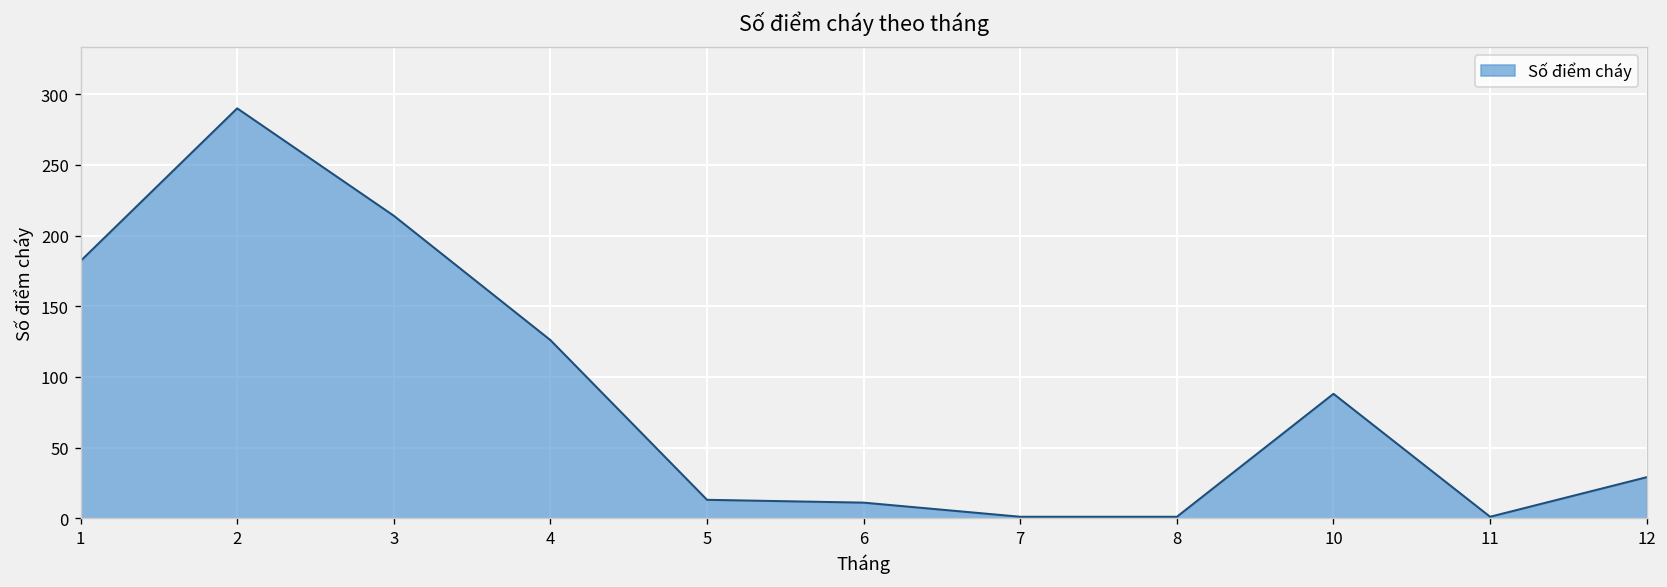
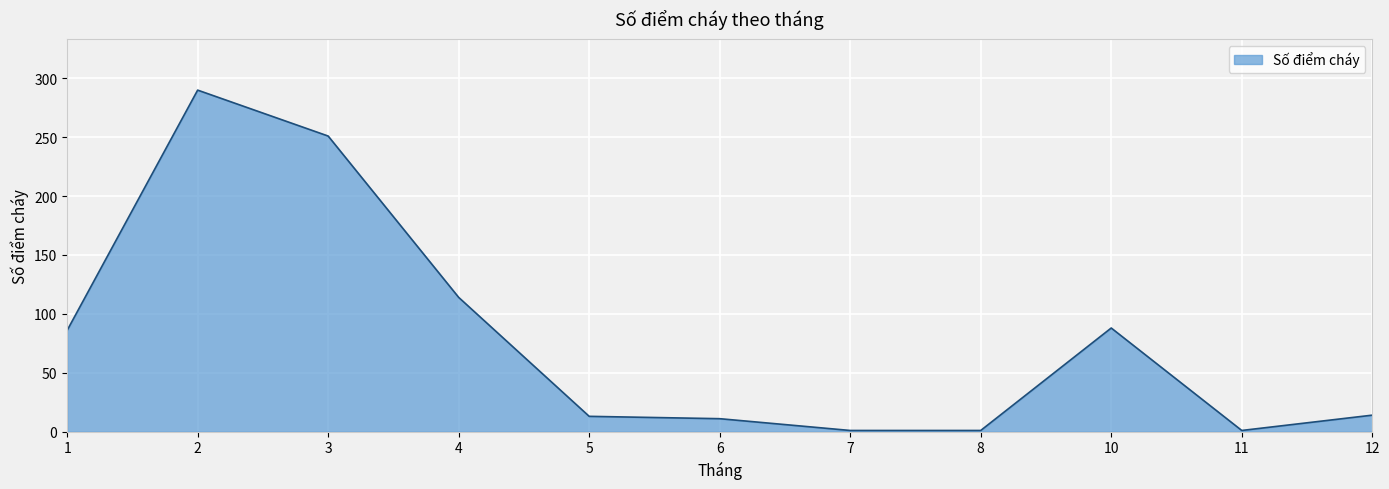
  {
-   "1": 182,
+   "1": 86,
    "2": 290,
-   "3": 214,
-   "4": 126,
+   "3": 251,
+   "4": 114,
    "5": 13,
    "6": 11,
    "7": 1,
    "8": 1,
    "10": 88,
    "11": 1,
-   "12": 29
+   "12": 14
  }
